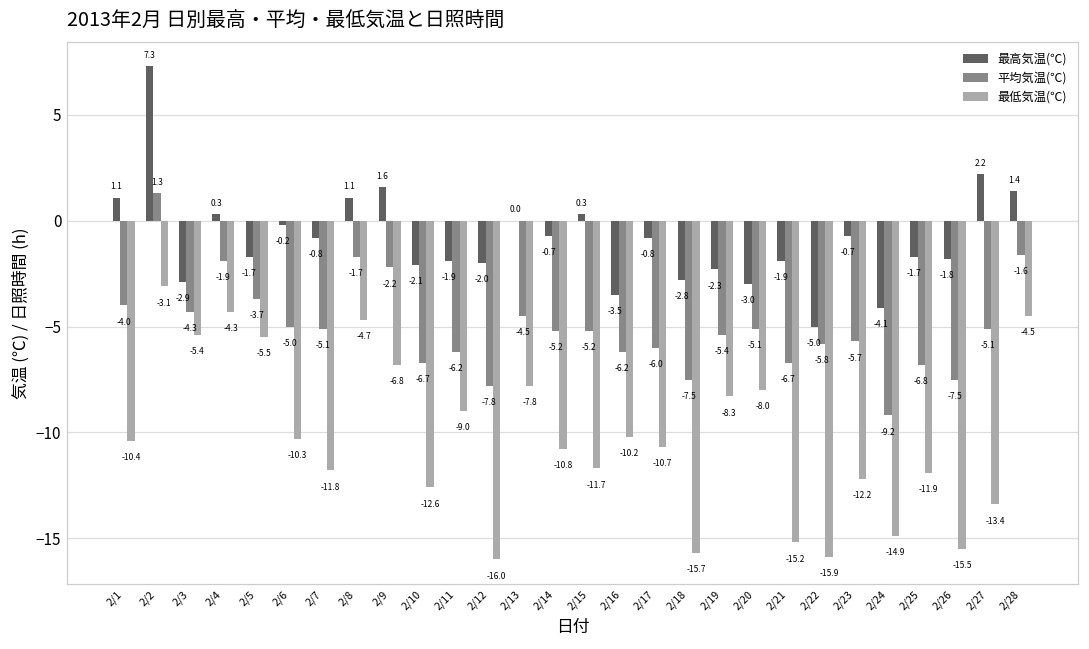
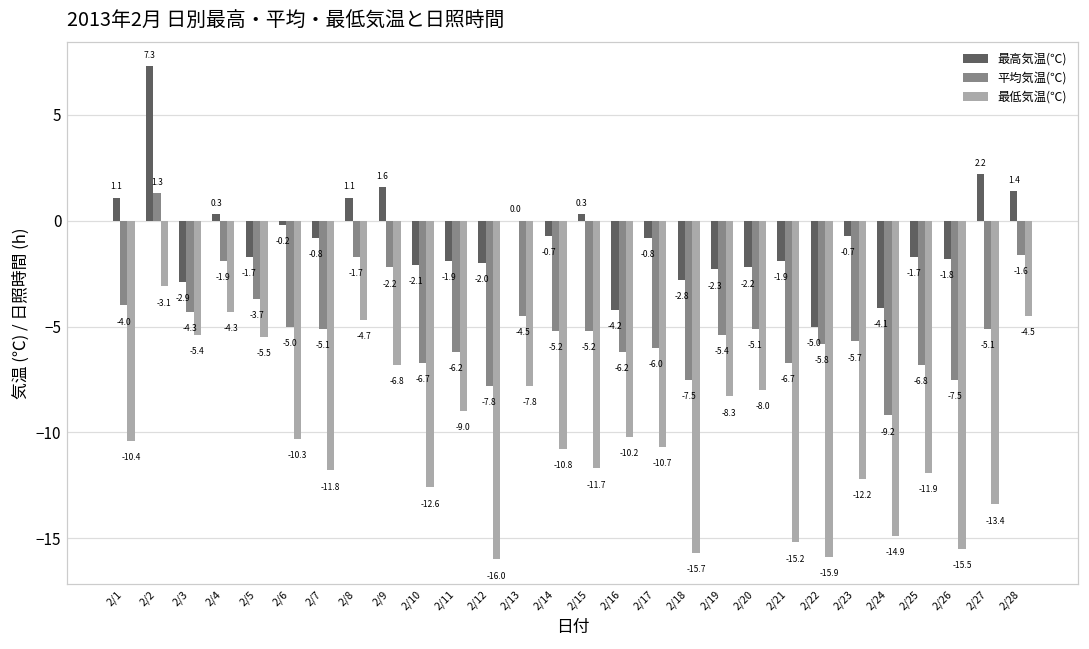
  {
    "最高気温(℃)": {
      "2/1": 1.1,
      "2/2": 7.3,
      "2/3": -2.9,
      "2/4": 0.3,
      "2/5": -1.7,
      "2/6": -0.2,
      "2/7": -0.8,
      "2/8": 1.1,
      "2/9": 1.6,
      "2/10": -2.1,
      "2/11": -1.9,
      "2/12": -2.0,
      "2/13": 0.0,
      "2/14": -0.7,
      "2/15": 0.3,
-     "2/16": -3.5,
+     "2/16": -4.2,
      "2/17": -0.8,
      "2/18": -2.8,
      "2/19": -2.3,
-     "2/20": -3.0,
+     "2/20": -2.2,
      "2/21": -1.9,
      "2/22": -5.0,
      "2/23": -0.7,
      "2/24": -4.1,
      "2/25": -1.7,
      "2/26": -1.8,
      "2/27": 2.2,
      "2/28": 1.4
    }
  }
